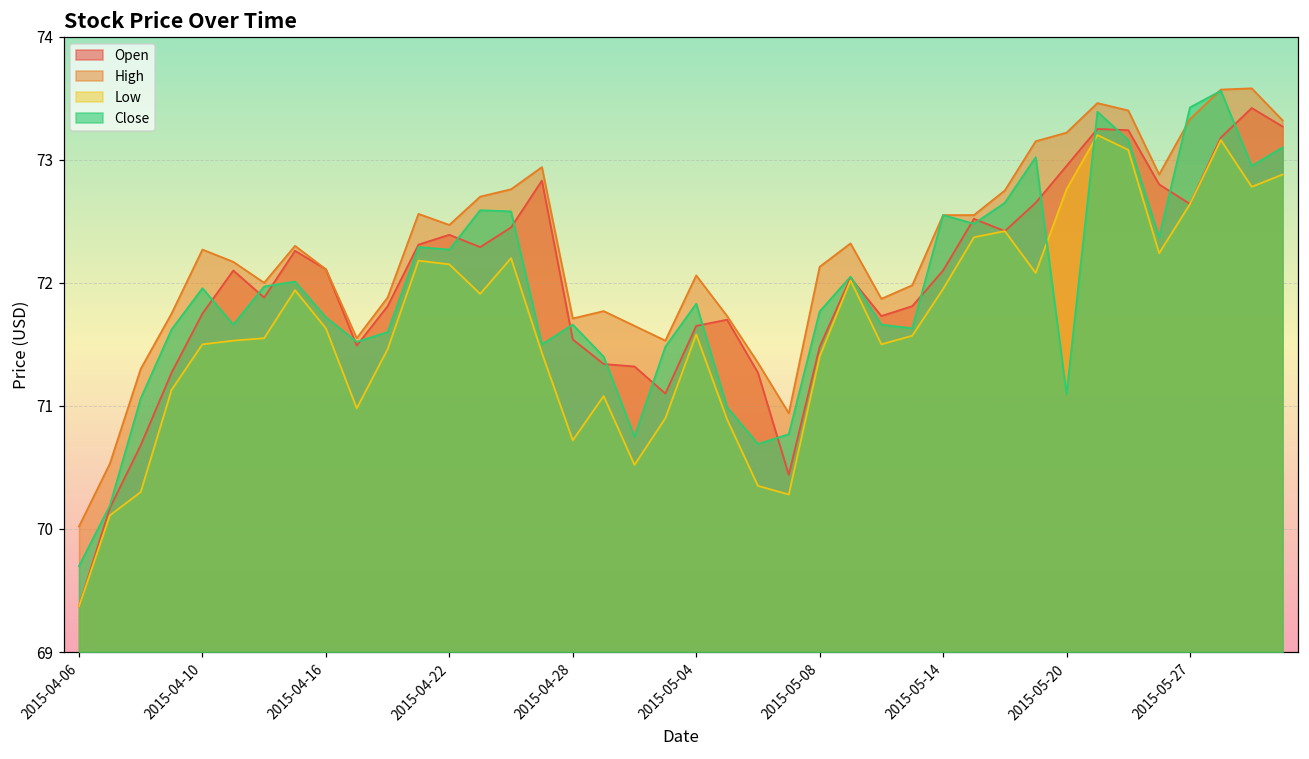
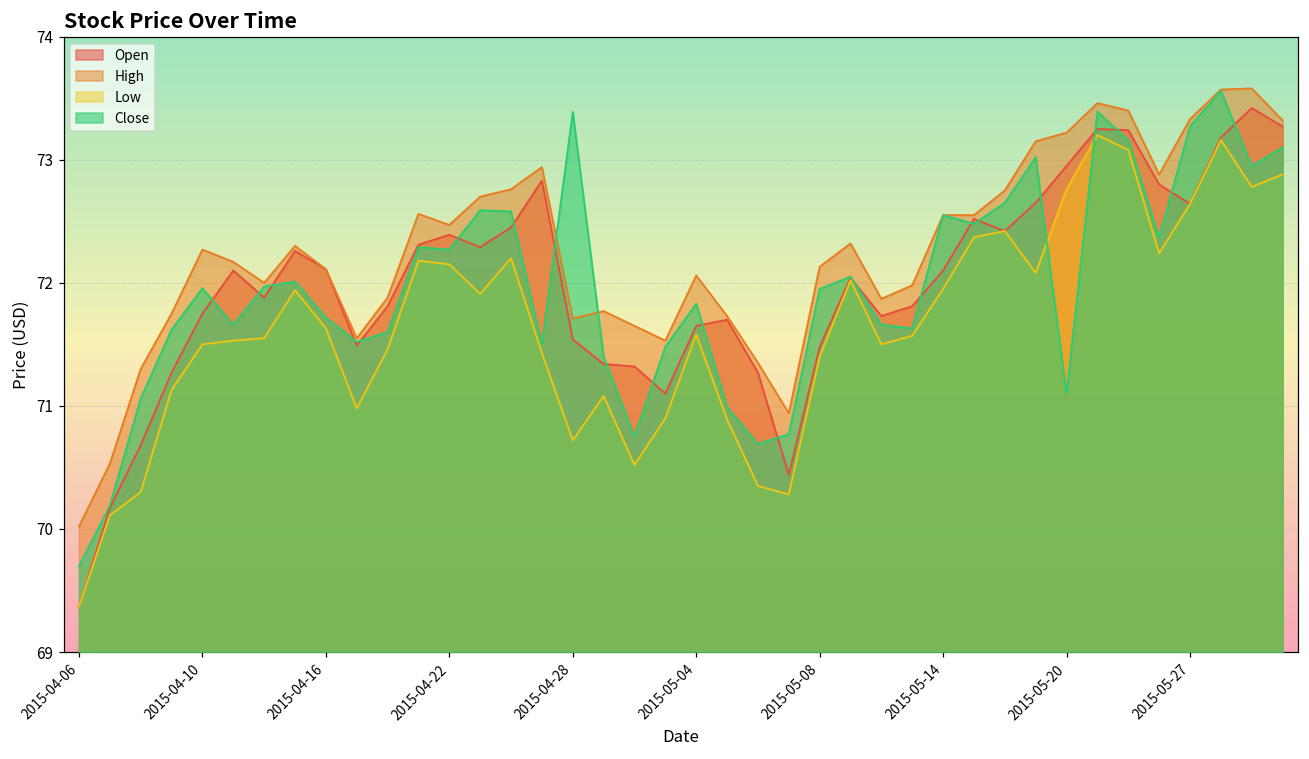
  {
    "Close": {
      "2015-04-06": 69.70,
      "2015-04-10": 71.96,
      "2015-04-16": 71.72,
      "2015-04-22": 72.27,
-     "2015-04-28": 71.66,
+     "2015-04-28": 73.39,
      "2015-05-04": 71.83,
-     "2015-05-08": 71.77,
+     "2015-05-08": 71.95,
      "2015-05-20": 71.10,
-     "2015-05-27": 73.43
+     "2015-05-27": 73.27
    }
  }
